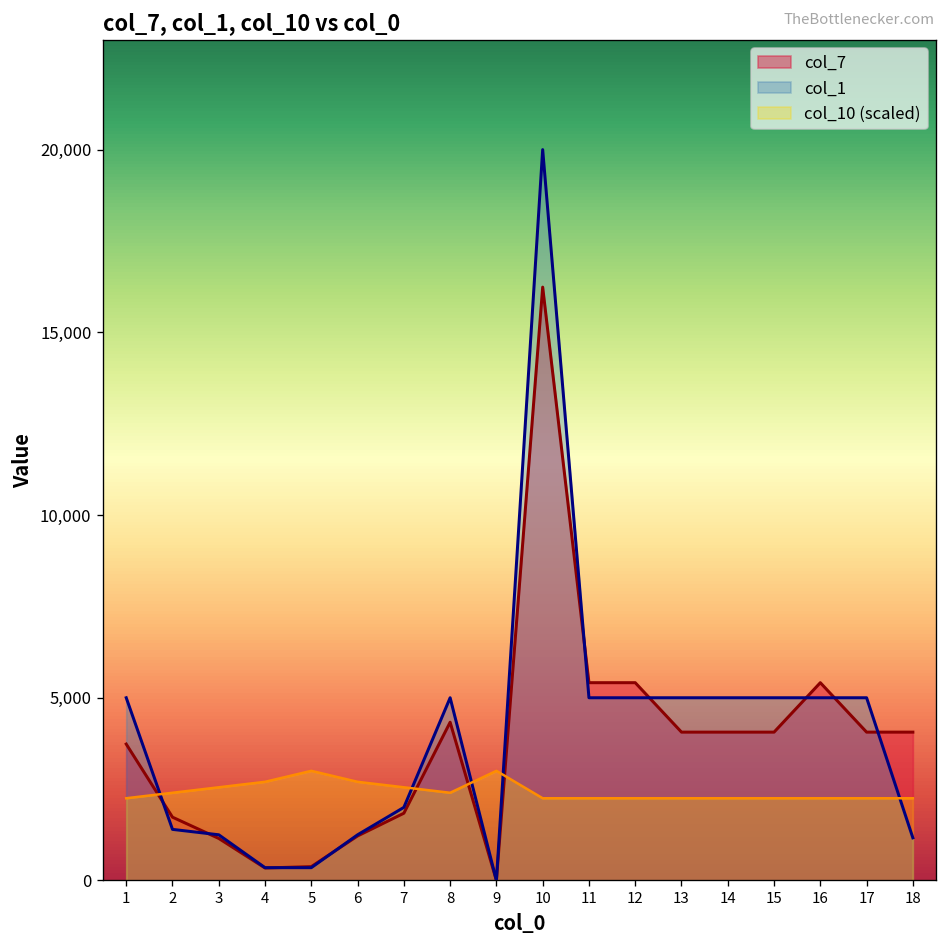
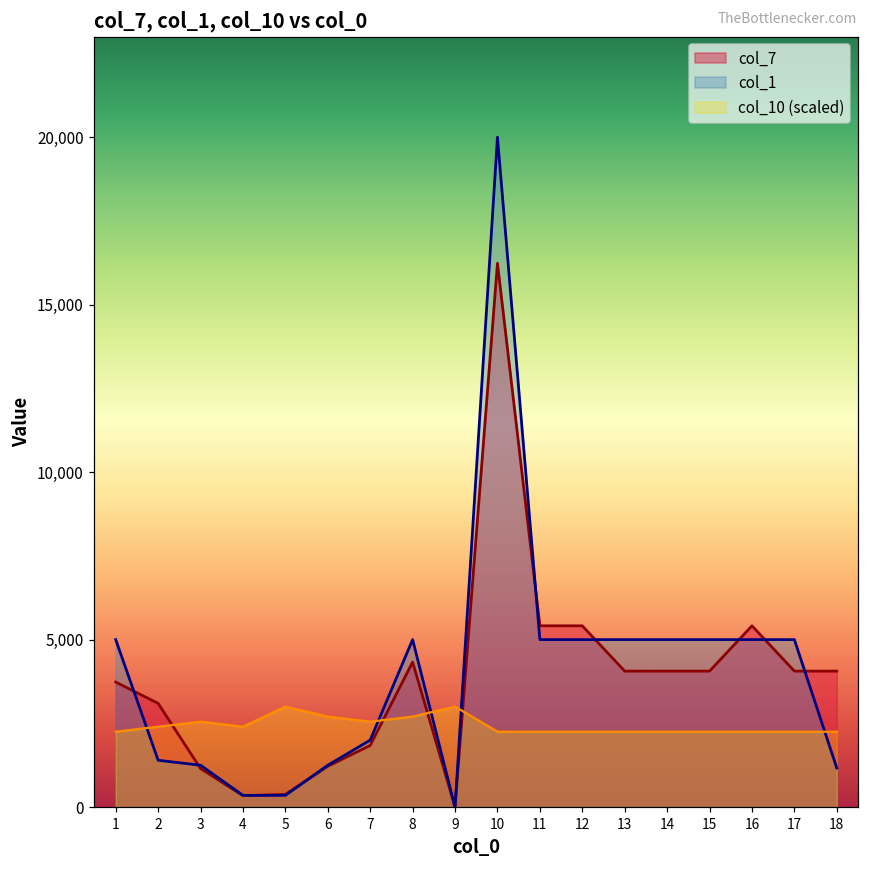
  {
    "col_7": {
      "1": "3,700",
-     "2": "1,700",
+     "2": "3,100",
      "3": "1,200",
      "7": "1,800",
      "8": "4,300",
      "10": "16,200",
      "11": "5,400",
      "12": "5,400",
      "13": "4,100",
      "14": "4,100",
      "15": "4,100",
      "16": "5,400",
      "17": "4,100",
      "18": "4,100"
    },
    "col_1": {
      "1": "5,000",
      "2": "1,400",
      "3": "1,300",
      "7": "2,000",
      "8": "5,000",
      "10": "20,000",
      "11": "5,000",
      "12": "5,000",
      "13": "5,000",
      "14": "5,000",
      "15": "5,000",
      "16": "5,000",
      "17": "5,000",
      "18": "1,200"
    },
    "col_10 (scaled)": {
      "1": "2,300",
      "2": "2,400",
      "3": "2,600",
-     "4": "2,700",
+     "4": "2,400",
      "5": "3,000",
      "6": "2,700",
      "7": "2,600",
-     "8": "2,400",
+     "8": "2,700",
      "9": "3,000",
      "10": "2,300",
      "11": "2,300",
      "12": "2,300",
      "13": "2,300",
      "14": "2,300",
      "15": "2,300",
      "16": "2,300",
      "17": "2,300",
      "18": "2,300"
    }
  }
